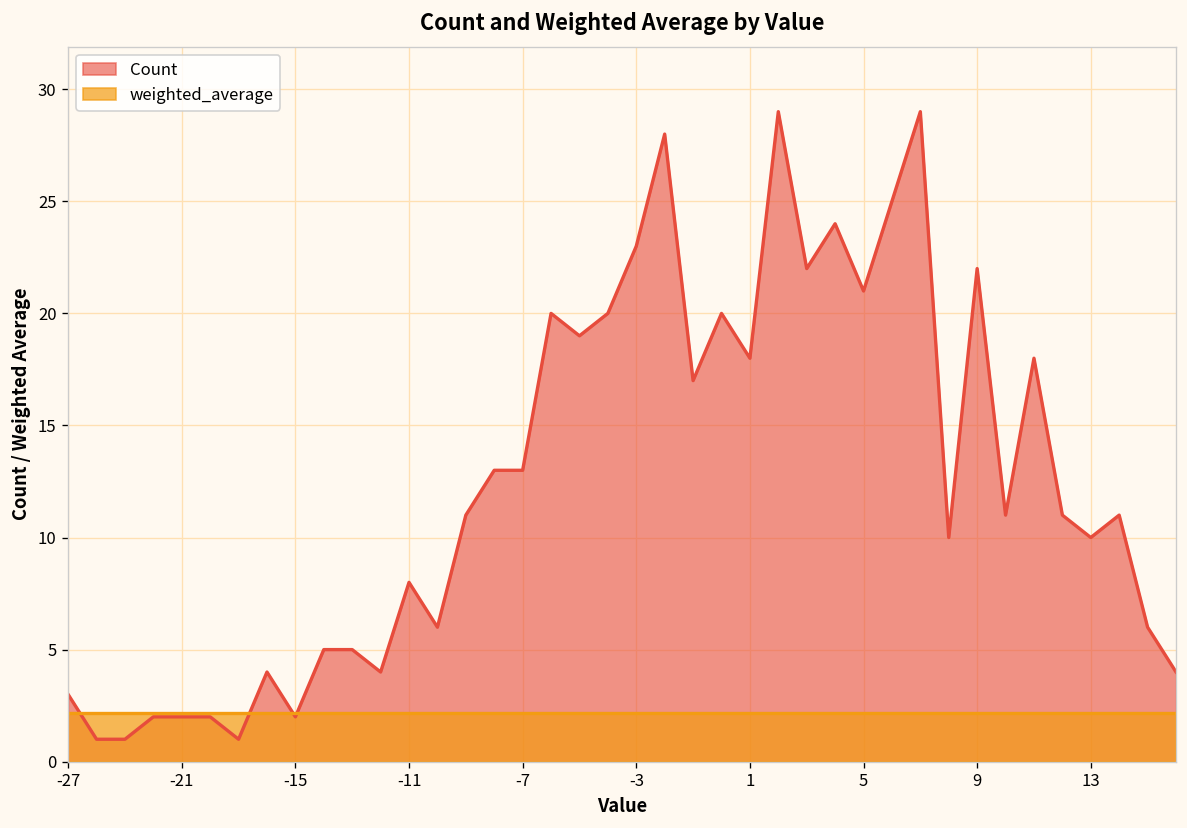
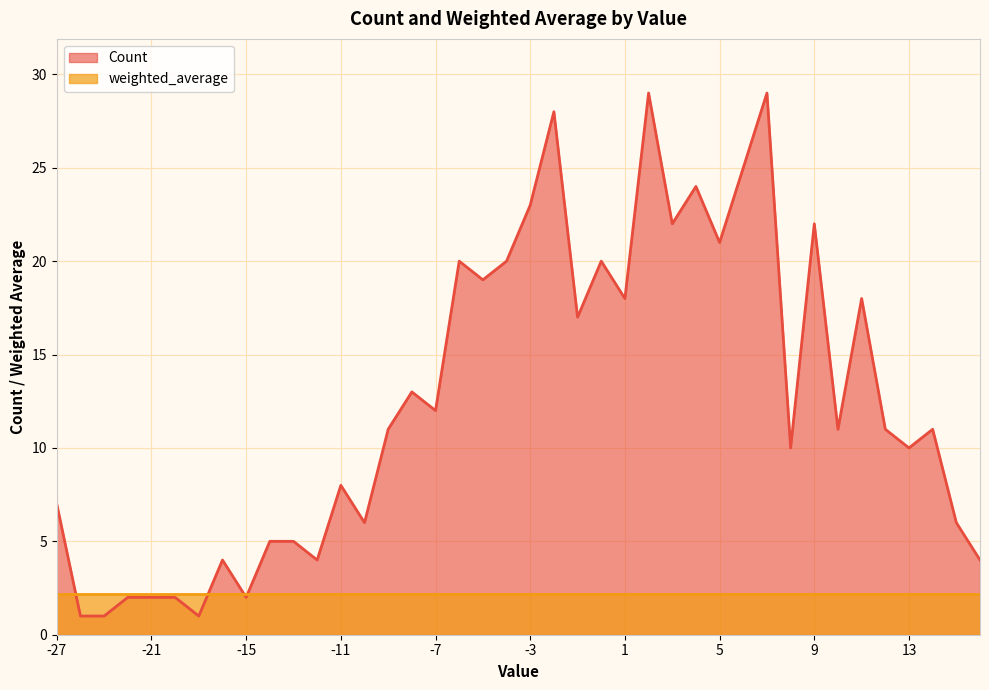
  {
    "Count": {
-     "-27": 3,
+     "-27": 7,
      "-21": 2,
      "-15": 2,
      "-11": 8,
-     "-7": 13,
+     "-7": 12,
      "-3": 23
    },
    "weighted_average": {
      "-27": 2.2,
      "-21": 2.2,
      "-15": 2.2,
      "-11": 2.2,
      "-7": 2.2,
      "-3": 2.2
    }
  }
